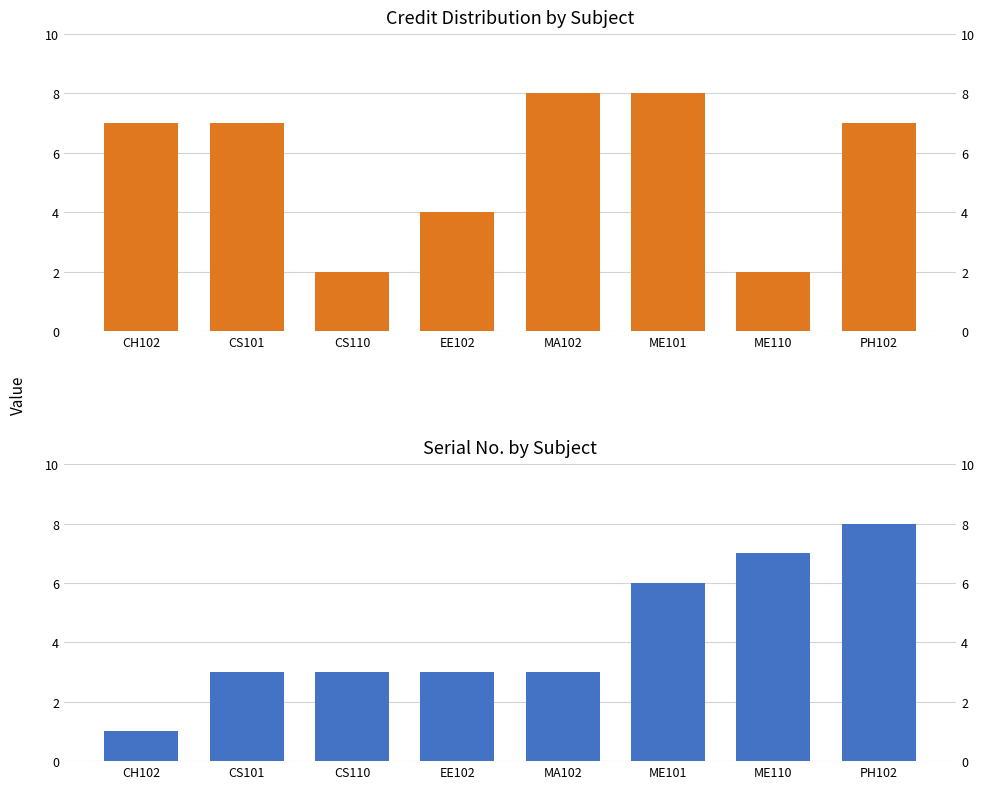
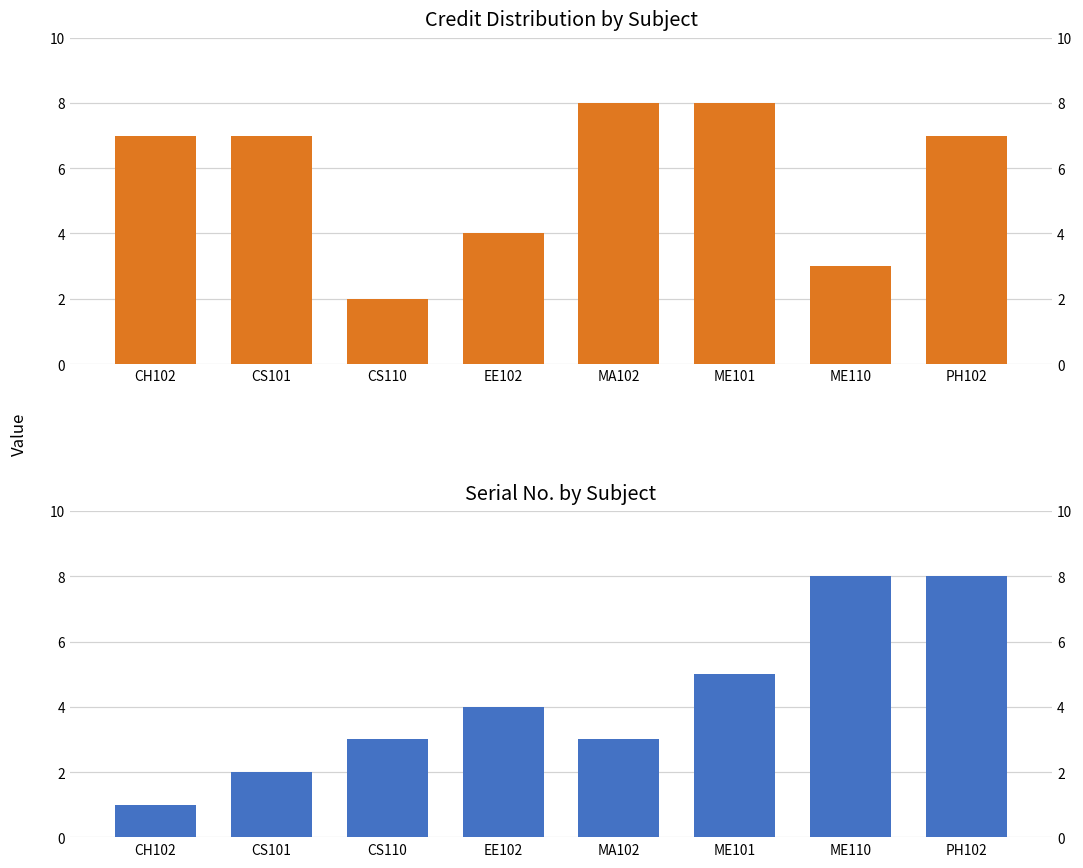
  {
    "Credit Distribution by Subject": {
      "CH102": 7,
      "CS101": 7,
      "CS110": 2,
      "EE102": 4,
      "MA102": 8,
      "ME101": 8,
-     "ME110": 2,
+     "ME110": 3,
      "PH102": 7
    },
    "Serial No. by Subject": {
      "CH102": 1,
-     "CS101": 3,
+     "CS101": 2,
      "CS110": 3,
-     "EE102": 3,
+     "EE102": 4,
      "MA102": 3,
-     "ME101": 6,
-     "ME110": 7,
+     "ME101": 5,
+     "ME110": 8,
      "PH102": 8
    }
  }
